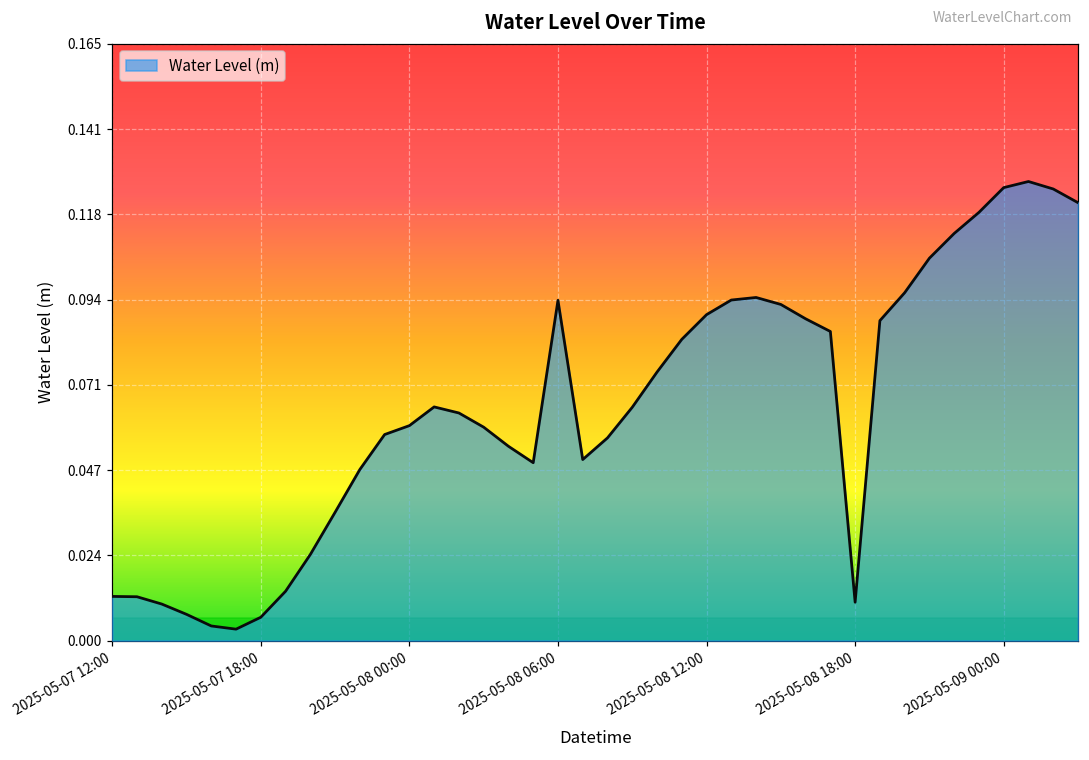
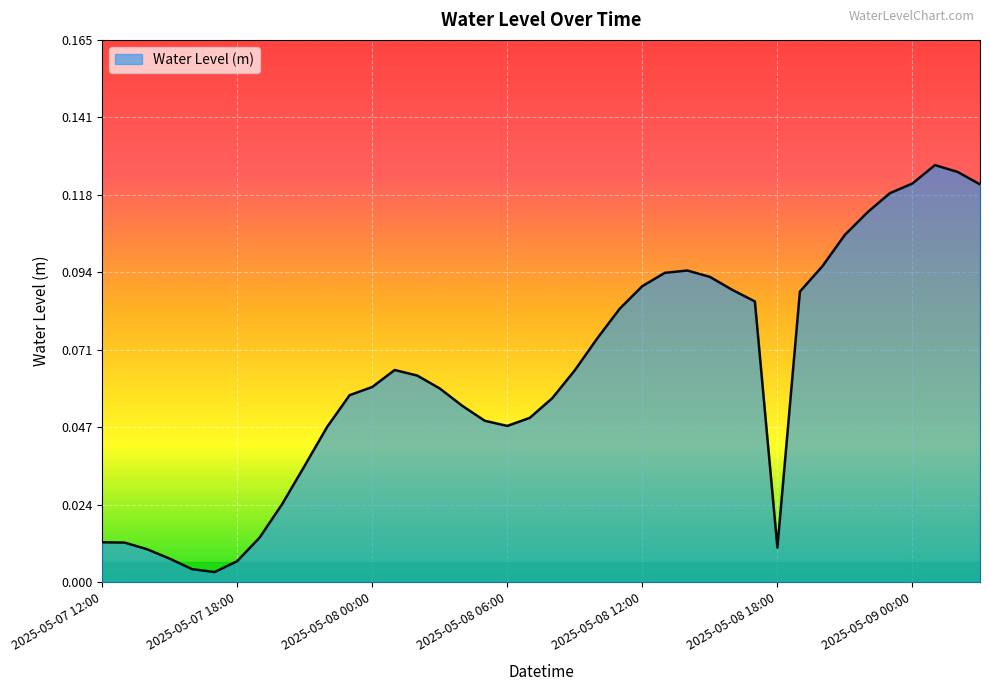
  {
    "2025-05-07 12:00": 0.012,
    "2025-05-07 18:00": 0.006,
    "2025-05-08 00:00": 0.059,
-   "2025-05-08 06:00": 0.094,
+   "2025-05-08 06:00": 0.048,
    "2025-05-08 12:00": 0.090,
    "2025-05-08 18:00": 0.011,
-   "2025-05-09 00:00": 0.125
+   "2025-05-09 00:00": 0.121
  }
